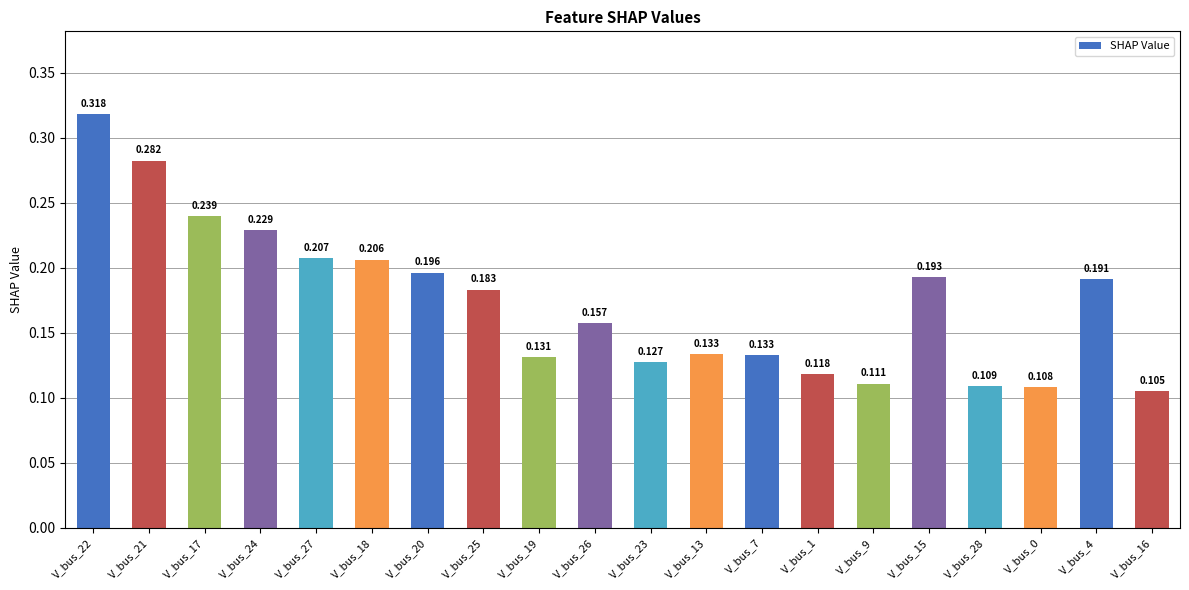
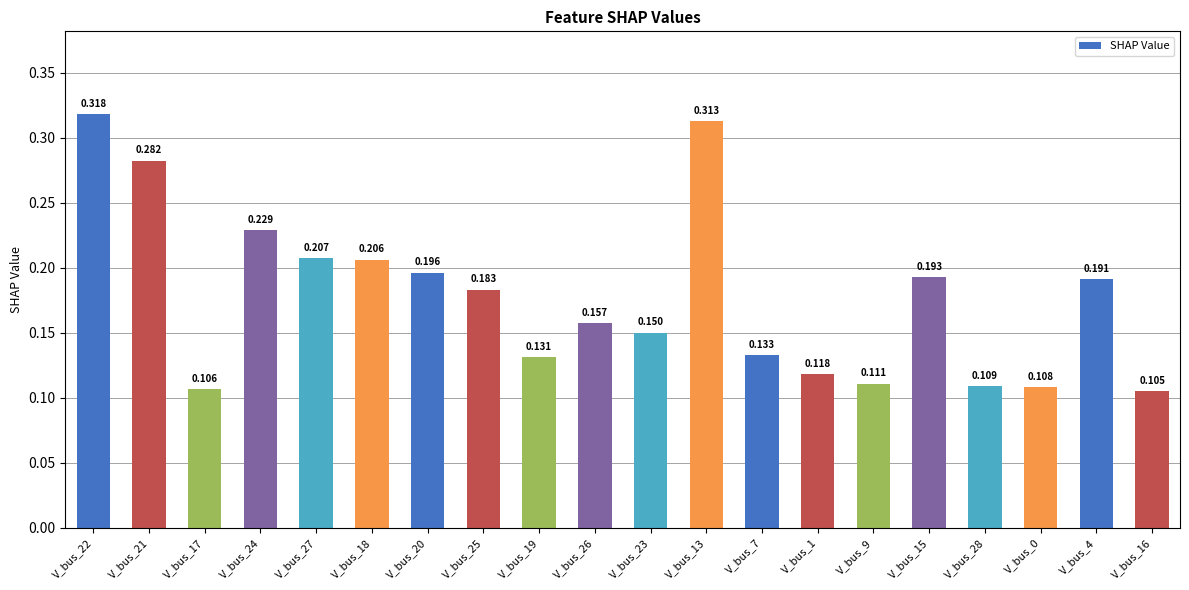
  {
    "V_bus_22": 0.318,
    "V_bus_21": 0.282,
-   "V_bus_17": 0.239,
+   "V_bus_17": 0.106,
    "V_bus_24": 0.229,
    "V_bus_27": 0.207,
    "V_bus_18": 0.206,
    "V_bus_20": 0.196,
    "V_bus_25": 0.183,
    "V_bus_19": 0.131,
    "V_bus_26": 0.157,
-   "V_bus_23": 0.127,
-   "V_bus_13": 0.133,
+   "V_bus_23": 0.150,
+   "V_bus_13": 0.313,
    "V_bus_7": 0.133,
    "V_bus_1": 0.118,
    "V_bus_9": 0.111,
    "V_bus_15": 0.193,
    "V_bus_28": 0.109,
    "V_bus_0": 0.108,
    "V_bus_4": 0.191,
    "V_bus_16": 0.105
  }
